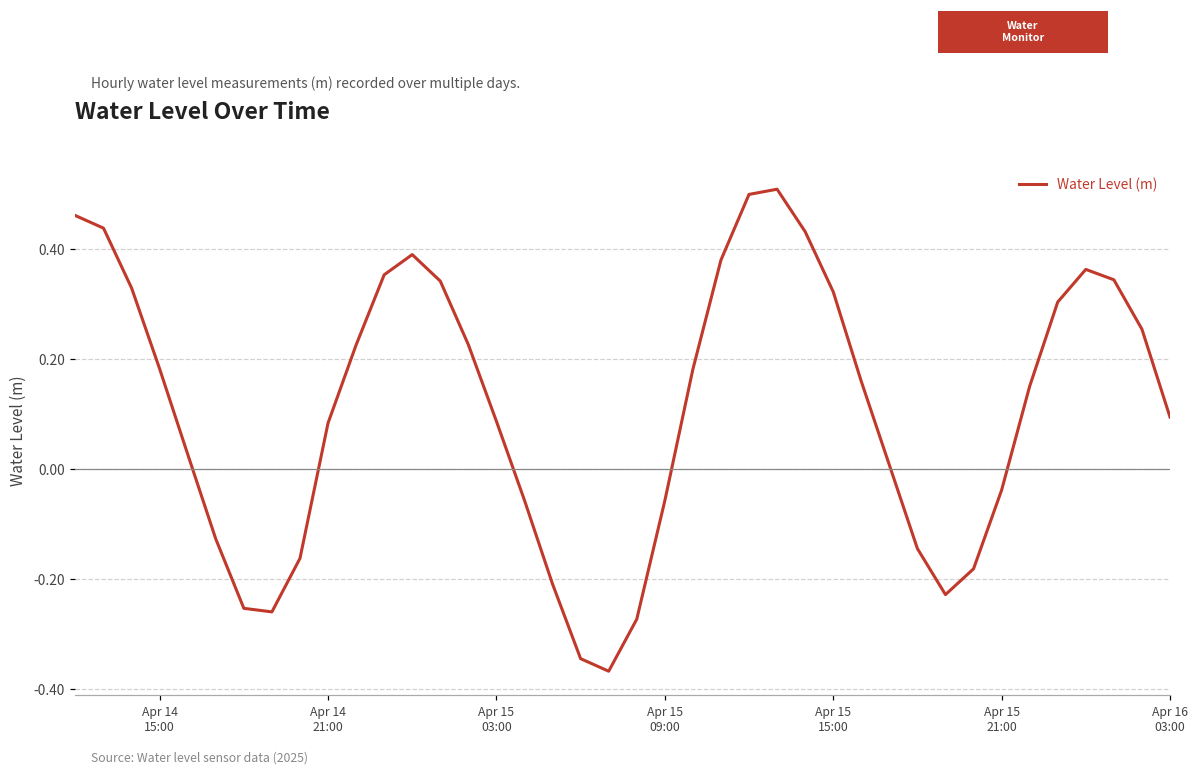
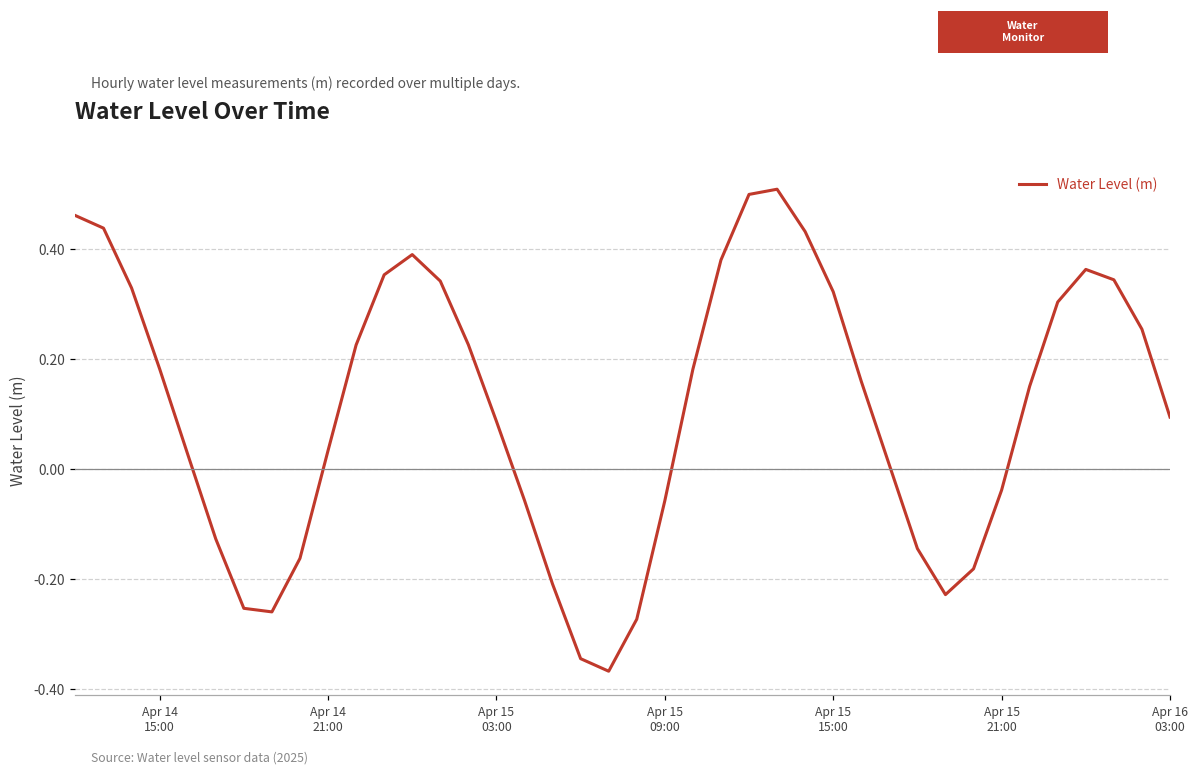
  {
    "Apr 14 15:00": 0.18,
-   "Apr 14 21:00": 0.08,
+   "Apr 14 21:00": 0.03,
    "Apr 15 03:00": 0.09,
    "Apr 15 09:00": -0.06,
    "Apr 15 15:00": 0.32,
    "Apr 15 21:00": -0.04,
    "Apr 16 03:00": 0.09
  }
